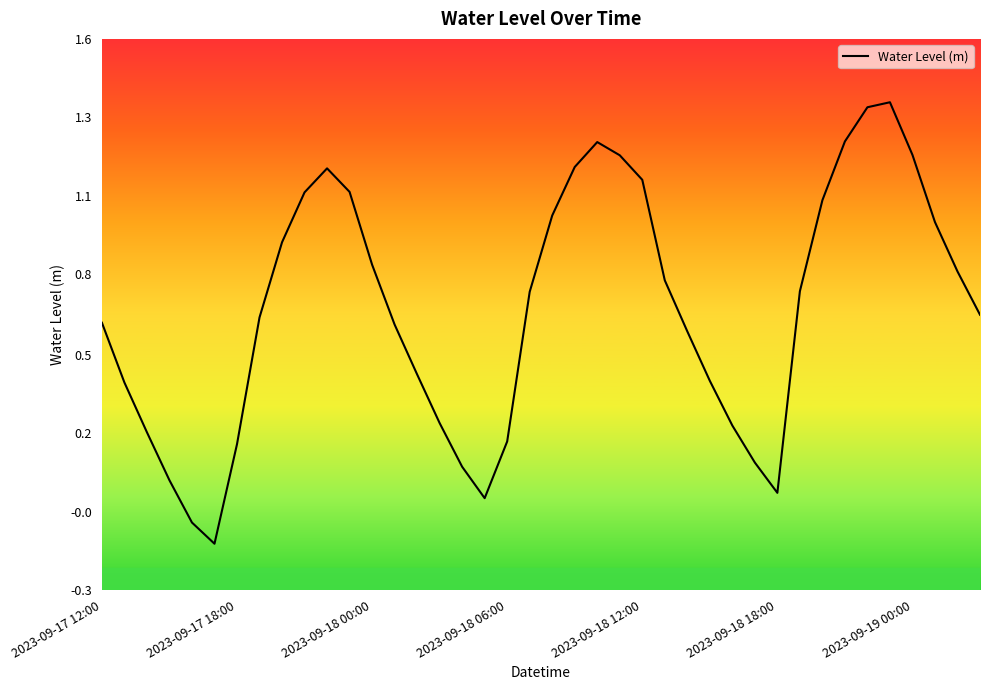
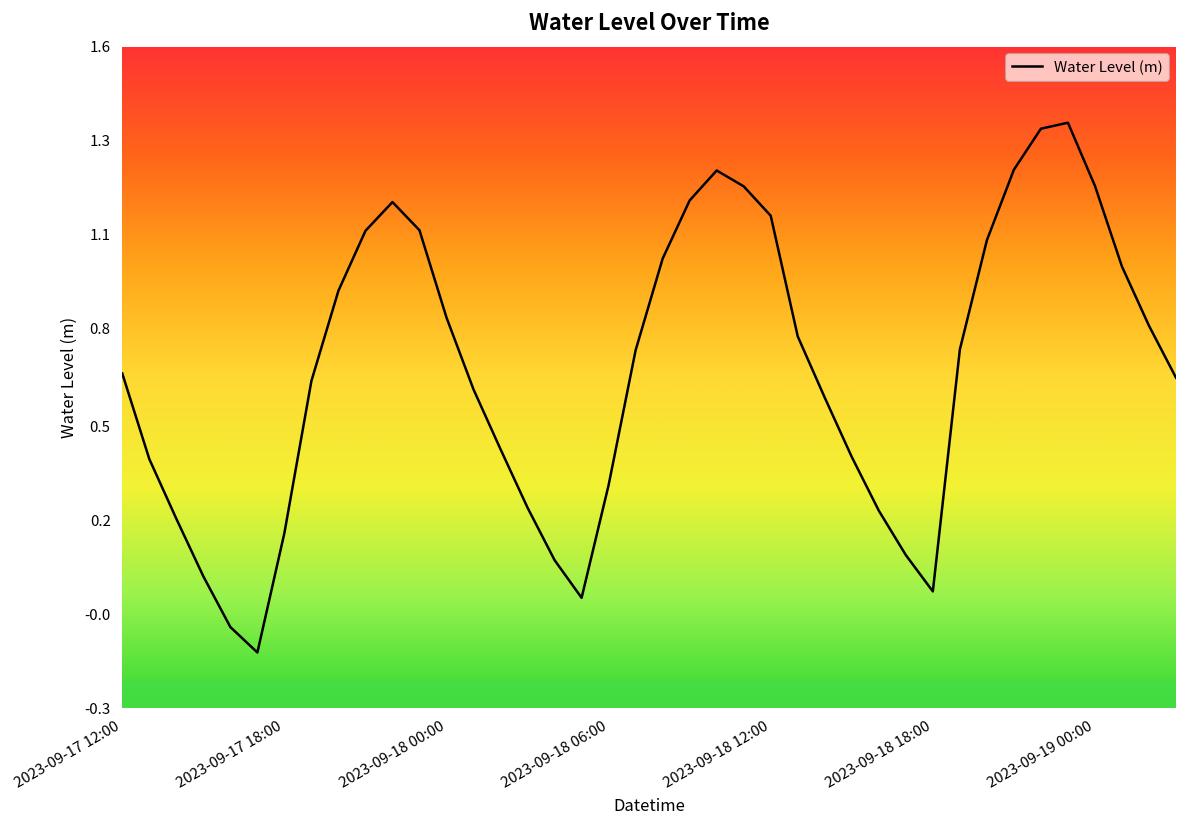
  {
-   "2023-09-17 12:00": 0.62,
+   "2023-09-17 12:00": 0.66,
    "2023-09-17 18:00": 0.20,
    "2023-09-18 00:00": 0.82,
-   "2023-09-18 06:00": 0.21,
+   "2023-09-18 06:00": 0.34,
    "2023-09-18 12:00": 1.11,
    "2023-09-18 18:00": 0.04,
    "2023-09-19 00:00": 1.20
  }
